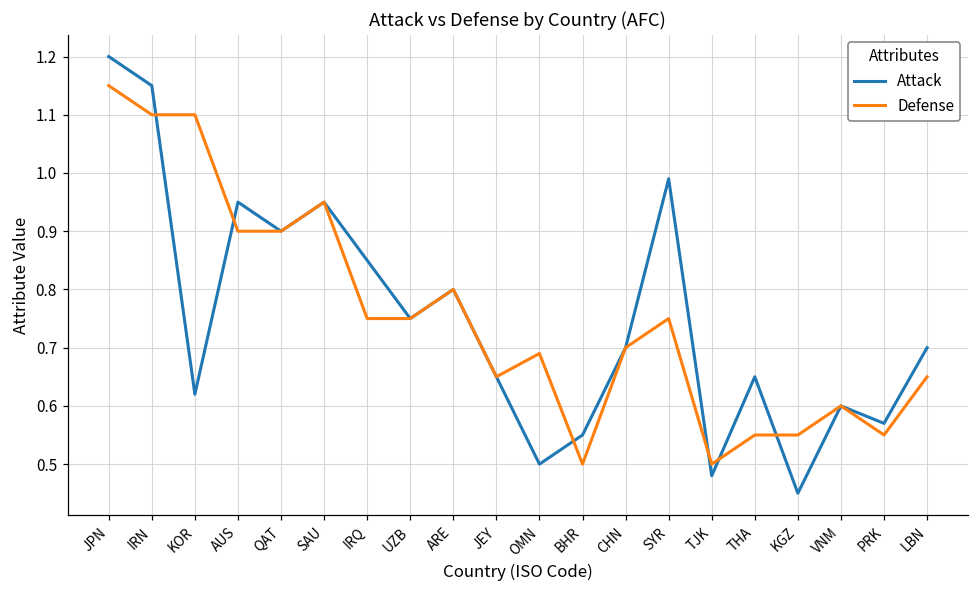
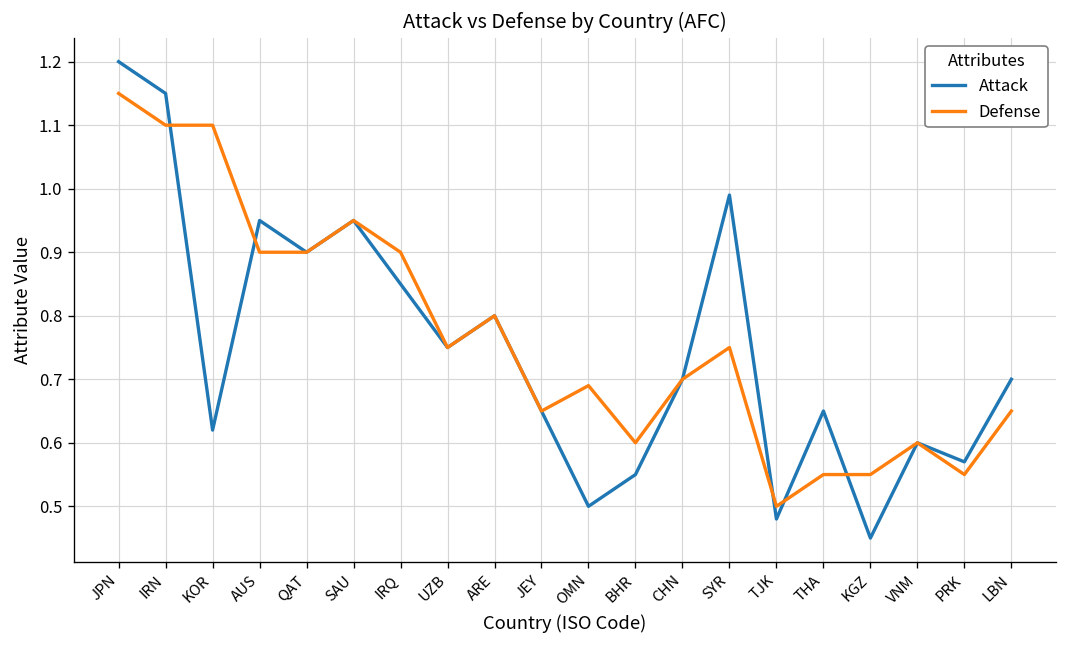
  {
    "Attack": {
      "JPN": 1.20,
      "IRN": 1.15,
      "KOR": 0.62,
      "AUS": 0.95,
      "IRQ": 0.85,
      "OMN": 0.50,
      "BHR": 0.55,
      "SYR": 0.99,
      "TJK": 0.48,
      "THA": 0.65,
      "KGZ": 0.45,
      "PRK": 0.57,
      "LBN": 0.70
    },
    "Defense": {
      "JPN": 1.15,
      "IRN": 1.10,
      "KOR": 1.10,
      "AUS": 0.90,
-     "IRQ": 0.75,
+     "IRQ": 0.90,
      "OMN": 0.69,
-     "BHR": 0.5,
+     "BHR": 0.6,
      "SYR": 0.75,
      "TJK": 0.50,
      "THA": 0.55,
      "KGZ": 0.55,
      "PRK": 0.55,
      "LBN": 0.65
    }
  }
